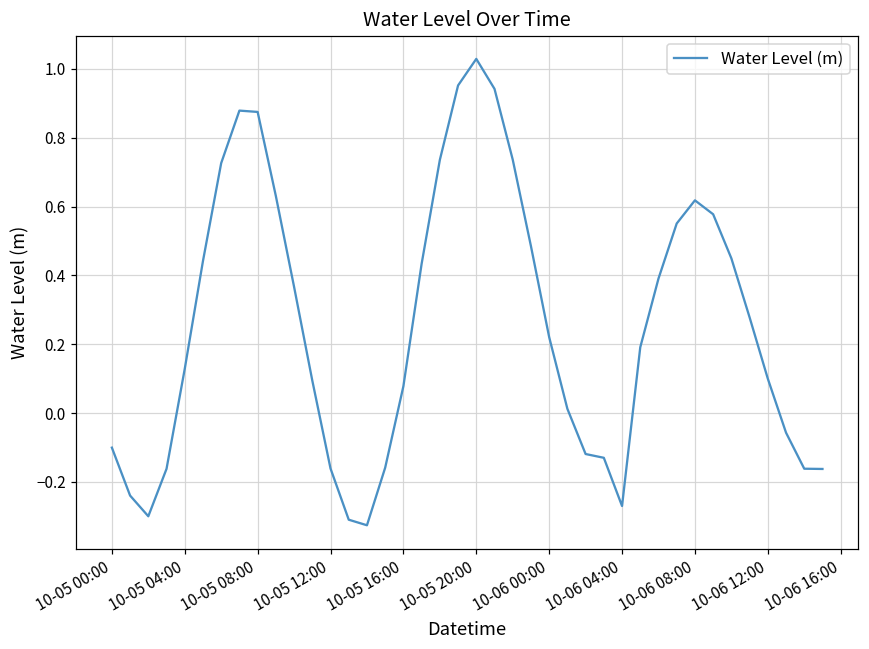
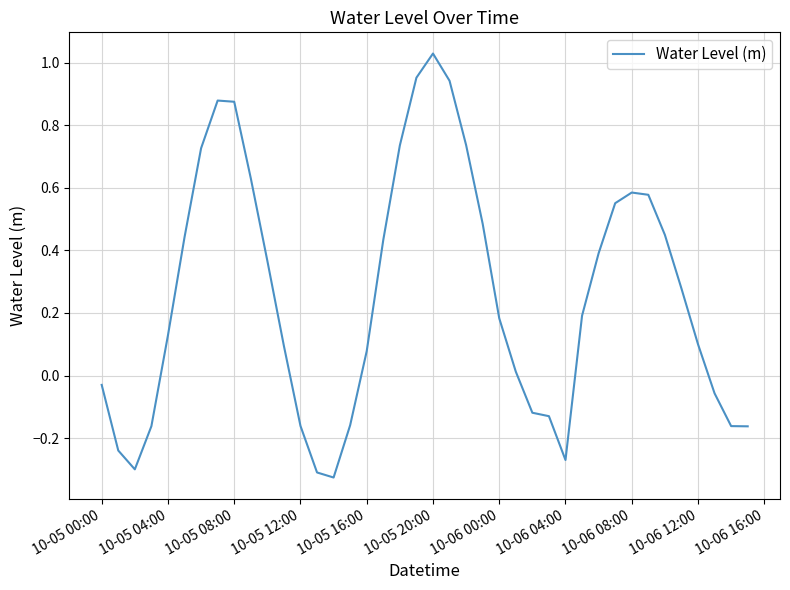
  {
-   "10-05 00:00": -0.10,
+   "10-05 00:00": -0.03,
    "10-05 04:00": 0.13,
    "10-05 08:00": 0.87,
    "10-05 12:00": -0.16,
    "10-05 16:00": 0.08,
    "10-05 20:00": 1.03,
-   "10-06 00:00": 0.22,
+   "10-06 00:00": 0.18,
    "10-06 04:00": -0.27,
-   "10-06 08:00": 0.62,
+   "10-06 08:00": 0.58,
    "10-06 12:00": 0.10
  }
